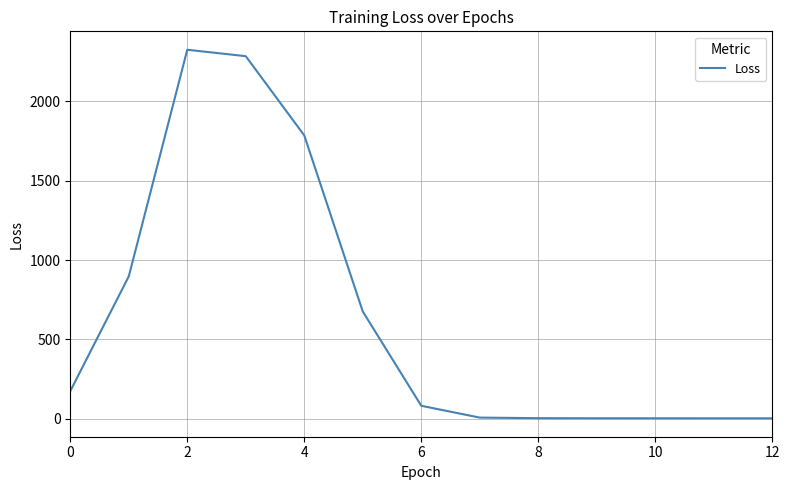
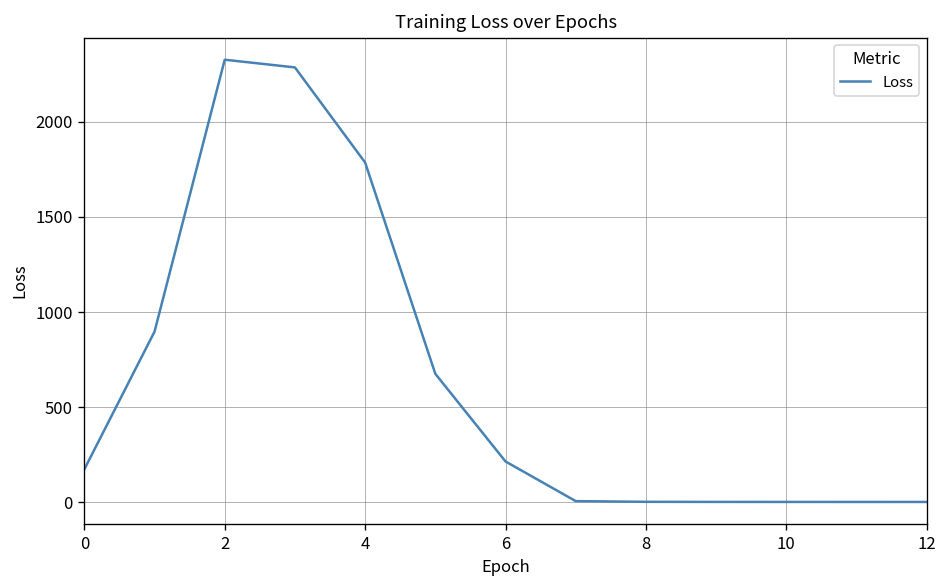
  {
    "0": 170,
    "2": 2330,
    "4": 1790,
-   "6": 80,
+   "6": 210,
    "8": 0,
    "10": 0,
    "12": 0
  }
